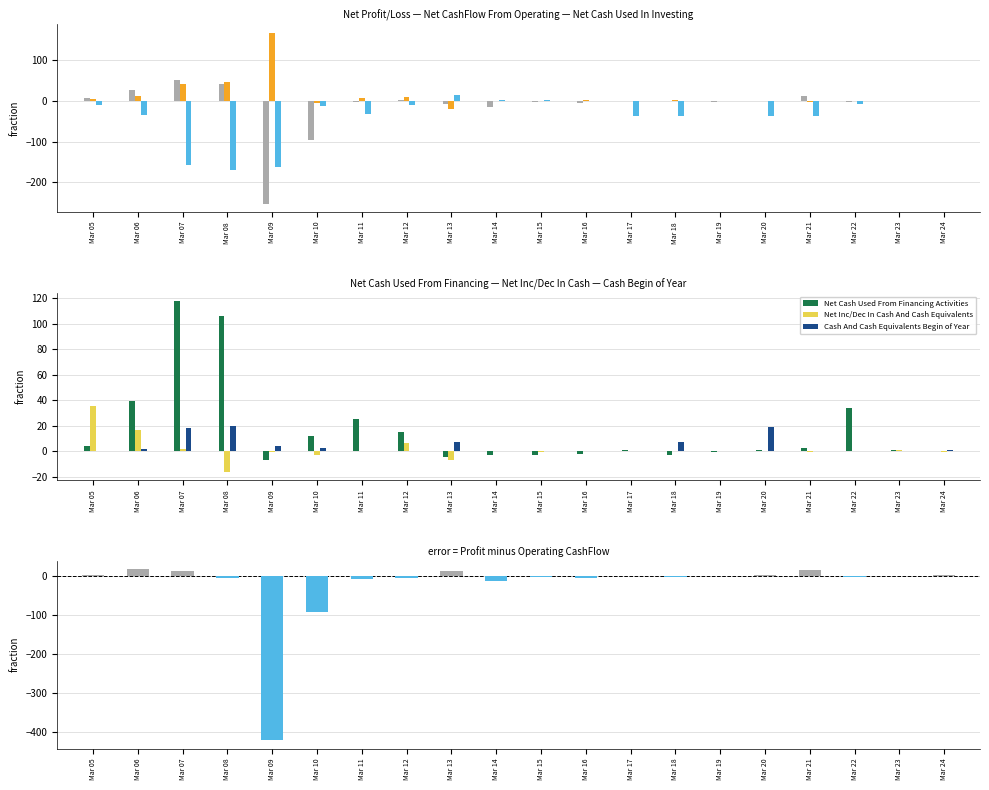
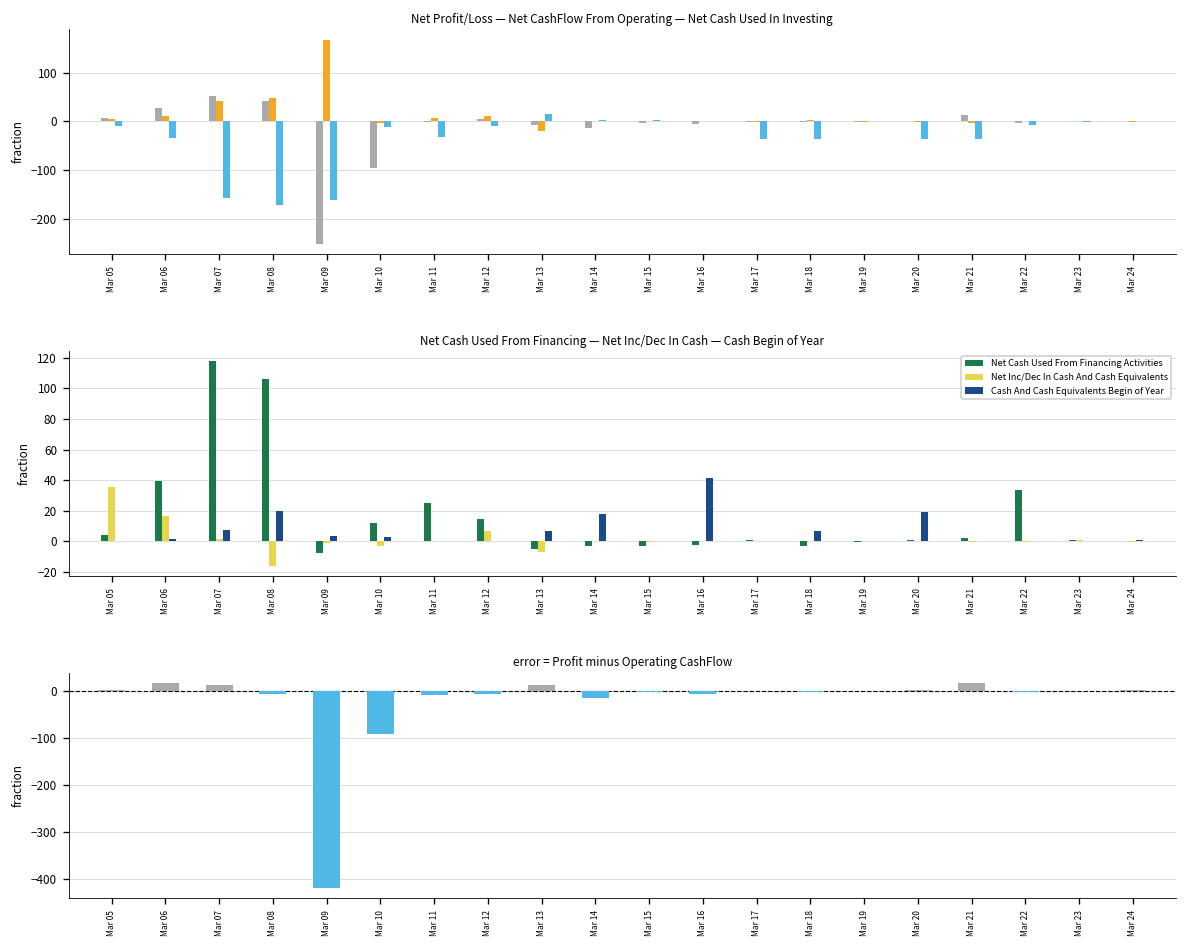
  {
    "Net Cash Used From Financing — Net Inc/Dec In Cash — Cash Begin of Year": {
      "Net Cash Used From Financing Activities": {
        "Mar 05": 4,
        "Mar 06": 39,
        "Mar 07": 118,
        "Mar 08": 106,
        "Mar 09": -7,
        "Mar 10": 12,
        "Mar 11": 25,
        "Mar 12": 15,
        "Mar 13": -5,
        "Mar 14": -3,
        "Mar 15": -3,
        "Mar 16": -2,
        "Mar 18": -3,
        "Mar 21": 2,
        "Mar 22": 34
      },
      "Net Inc/Dec In Cash And Cash Equivalents": {
        "Mar 05": 35,
        "Mar 06": 17,
        "Mar 08": -16,
        "Mar 10": -3,
        "Mar 12": 7,
        "Mar 13": -7
      },
      "Cash And Cash Equivalents Begin of Year": {
-       "Mar 07": 18,
+       "Mar 07": 7,
        "Mar 08": 20,
        "Mar 09": 4,
        "Mar 10": 3,
        "Mar 13": 7,
-       "Mar 14": 0,
-       "Mar 16": 0,
+       "Mar 14": 18,
+       "Mar 16": 41,
        "Mar 18": 7,
        "Mar 20": 19
      }
    },
    "error = Profit minus Operating CashFlow": {
      "Mar 06": 20,
      "Mar 07": 10,
      "Mar 08": -10,
      "Mar 09": -420,
      "Mar 10": -90,
      "Mar 11": -10,
      "Mar 12": -10,
      "Mar 13": 10,
      "Mar 14": -20,
      "Mar 16": -10,
      "Mar 21": 20
    }
  }
